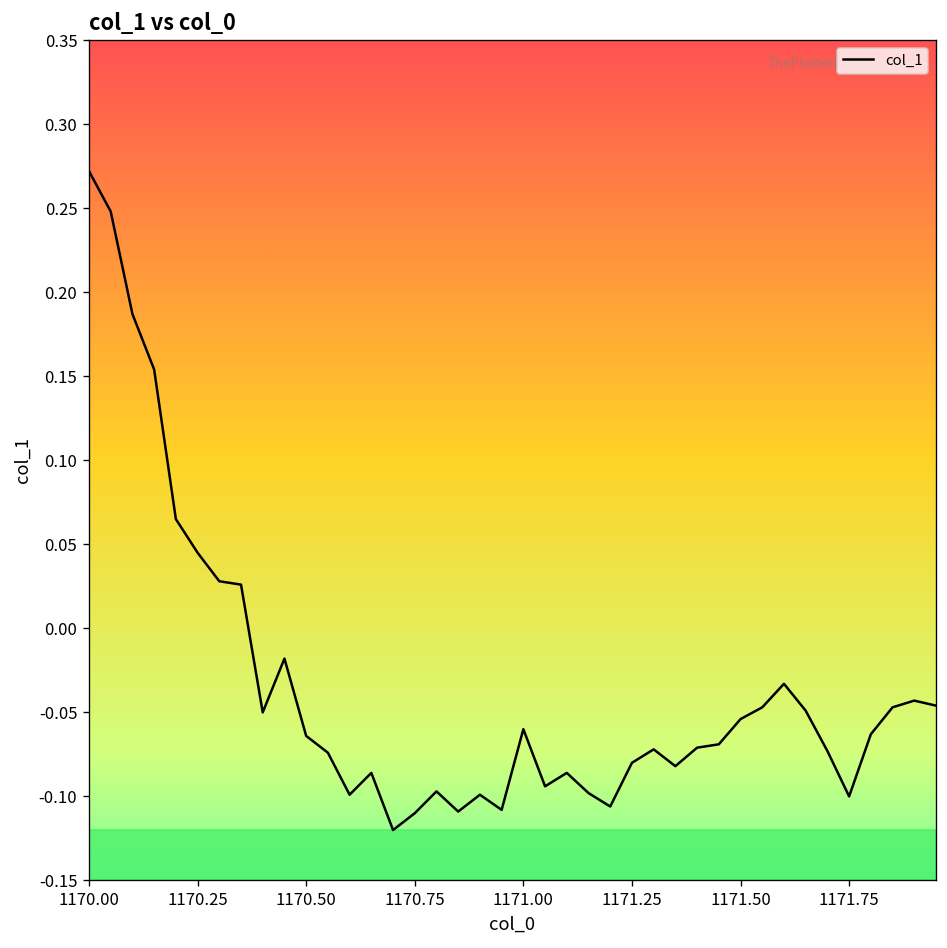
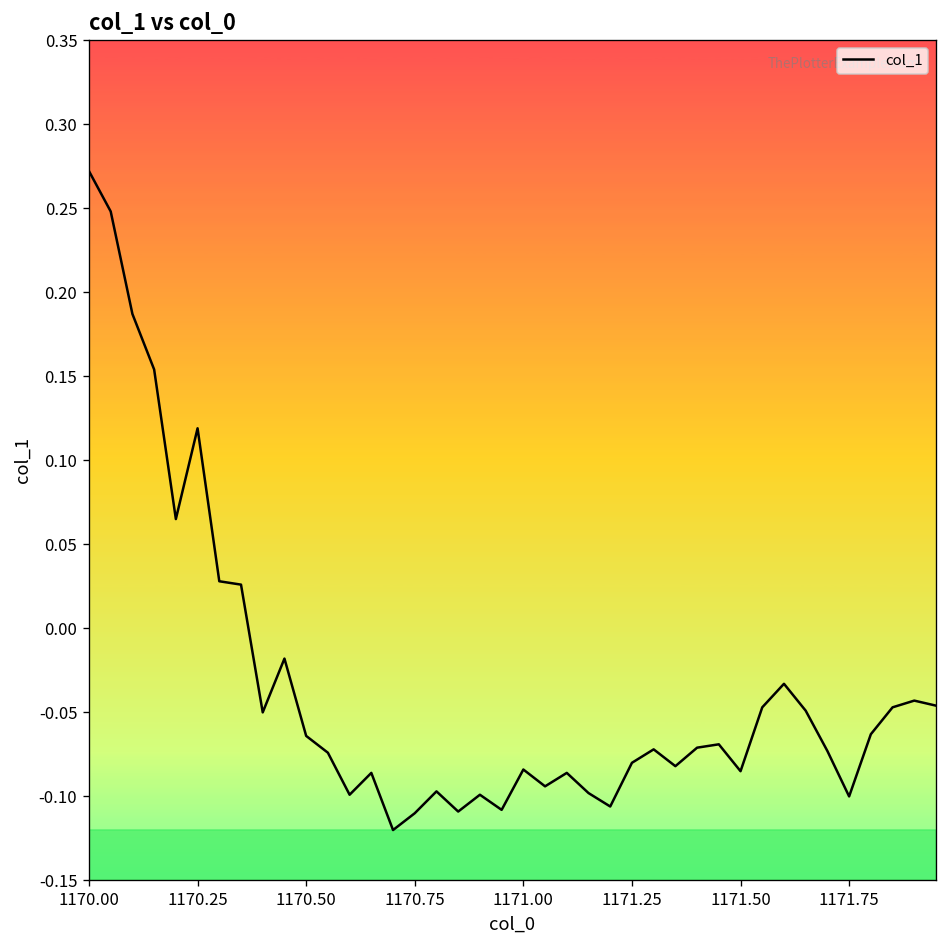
  {
    "1170.00": 0.272,
-   "1170.25": 0.045,
+   "1170.25": 0.119,
    "1170.50": -0.064,
    "1170.75": -0.110,
-   "1171.00": -0.060,
+   "1171.00": -0.084,
    "1171.25": -0.080,
-   "1171.50": -0.054,
+   "1171.50": -0.085,
    "1171.75": -0.100
  }
